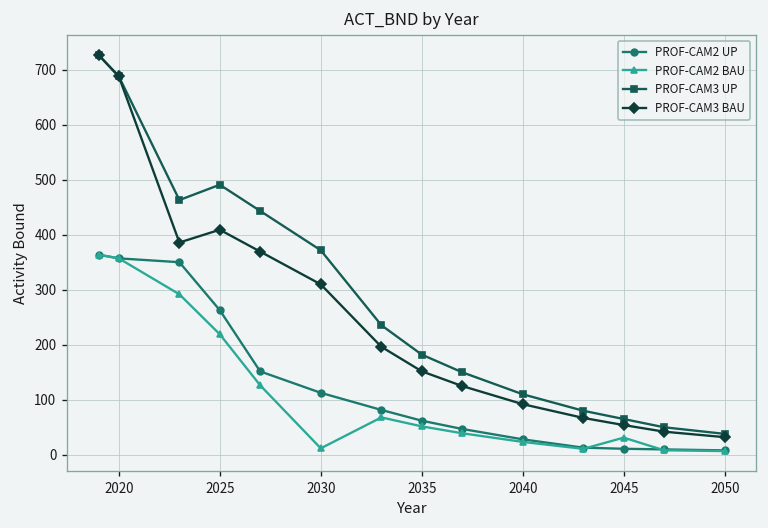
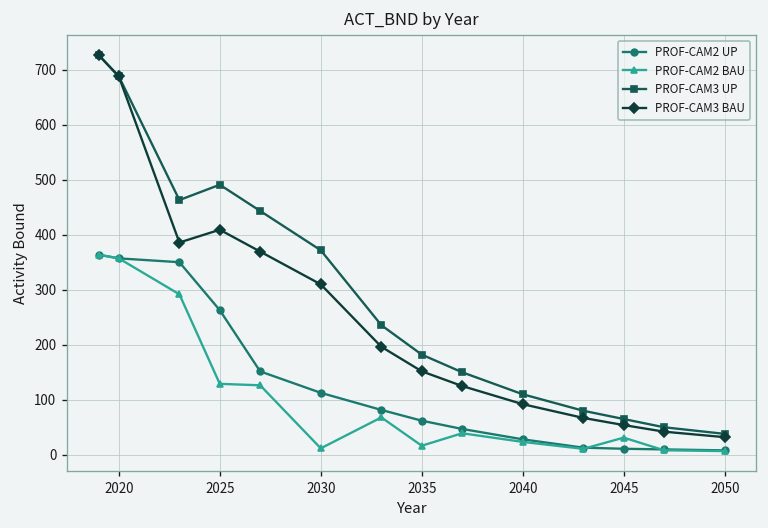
  {
    "PROF-CAM2 BAU": {
-     "2025": 220,
+     "2025": 130,
      "2030": 10,
-     "2035": 50,
+     "2035": 20,
      "2045": 30
    }
  }
